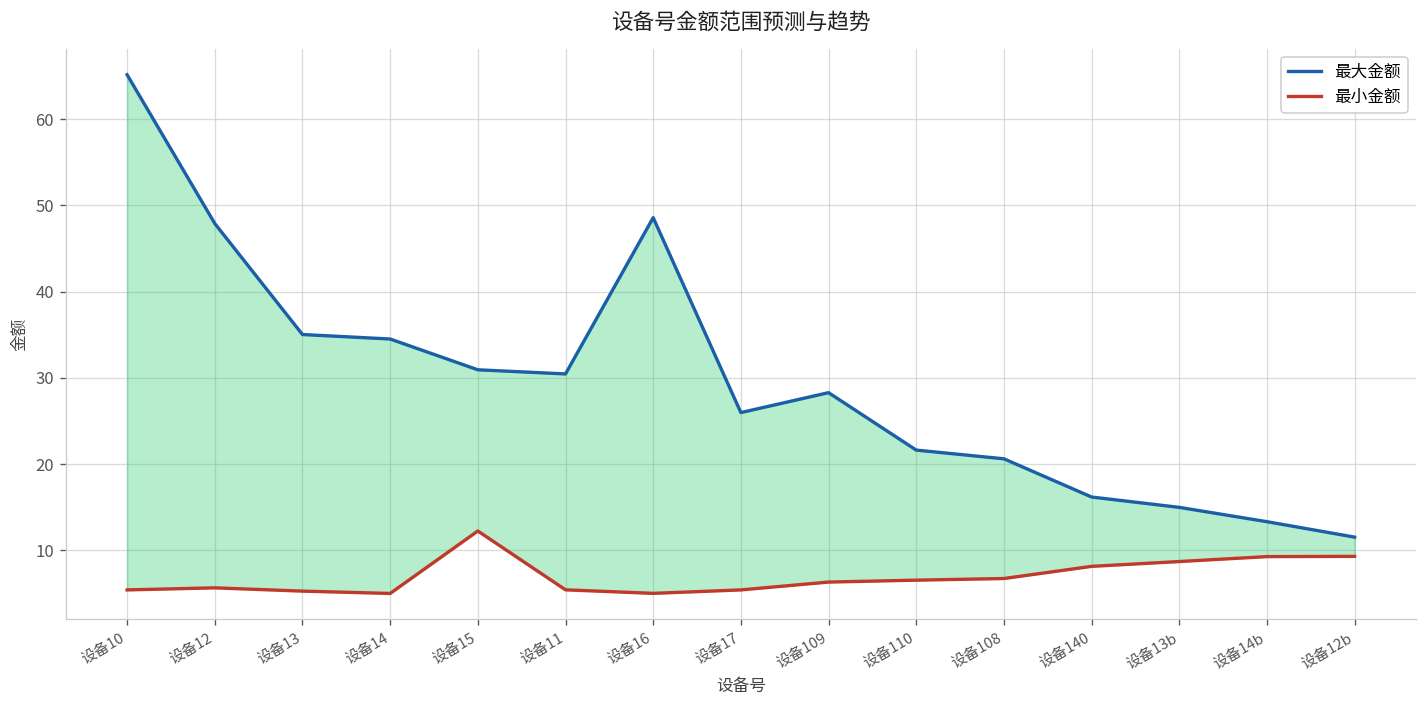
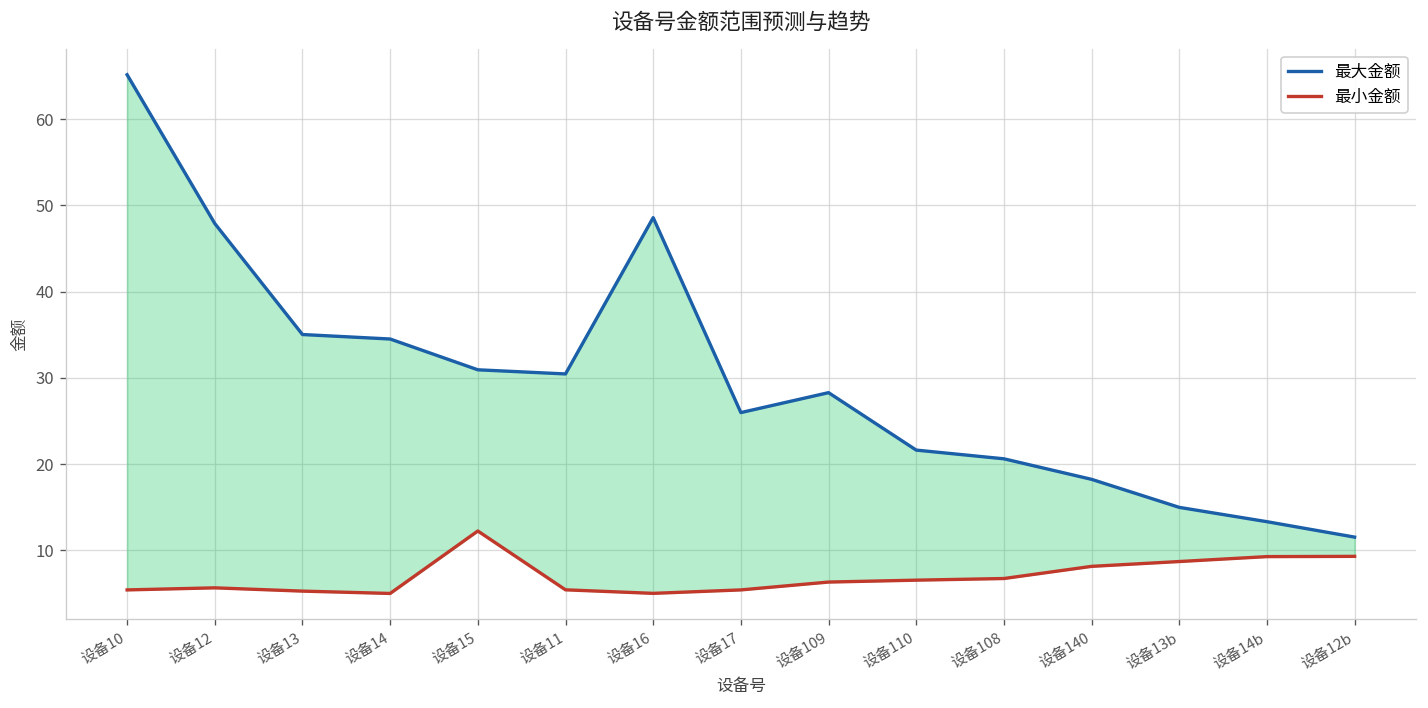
  {
    "最大金额": {
      "设备10": 65,
      "设备12": 48,
      "设备13": 35,
      "设备14": 35,
      "设备15": 31,
      "设备11": 30,
      "设备16": 49,
      "设备17": 26,
      "设备109": 28,
      "设备110": 22,
      "设备108": 21,
-     "设备140": 16,
+     "设备140": 18,
      "设备13b": 15,
      "设备14b": 13,
      "设备12b": 12
    },
    "最小金额": {
      "设备10": 5,
      "设备12": 6,
      "设备13": 5,
      "设备14": 5,
      "设备15": 12,
      "设备11": 5,
      "设备16": 5,
      "设备17": 5,
      "设备109": 6,
      "设备110": 7,
      "设备108": 7,
      "设备140": 8,
      "设备13b": 9,
      "设备14b": 9,
      "设备12b": 9
    }
  }
